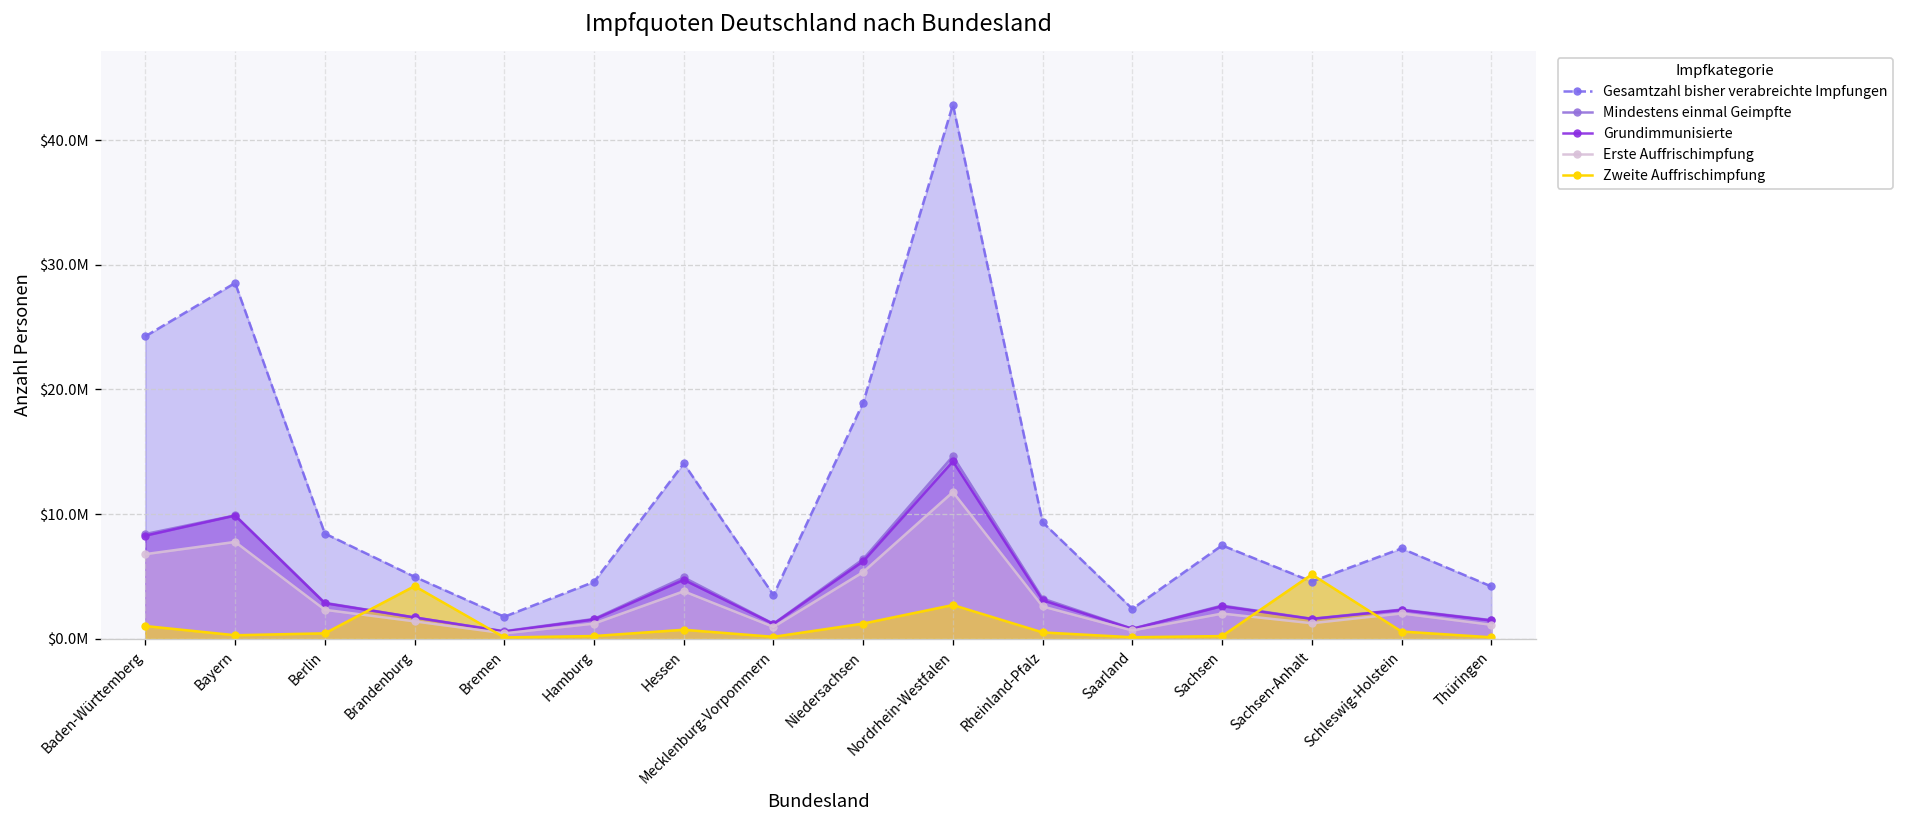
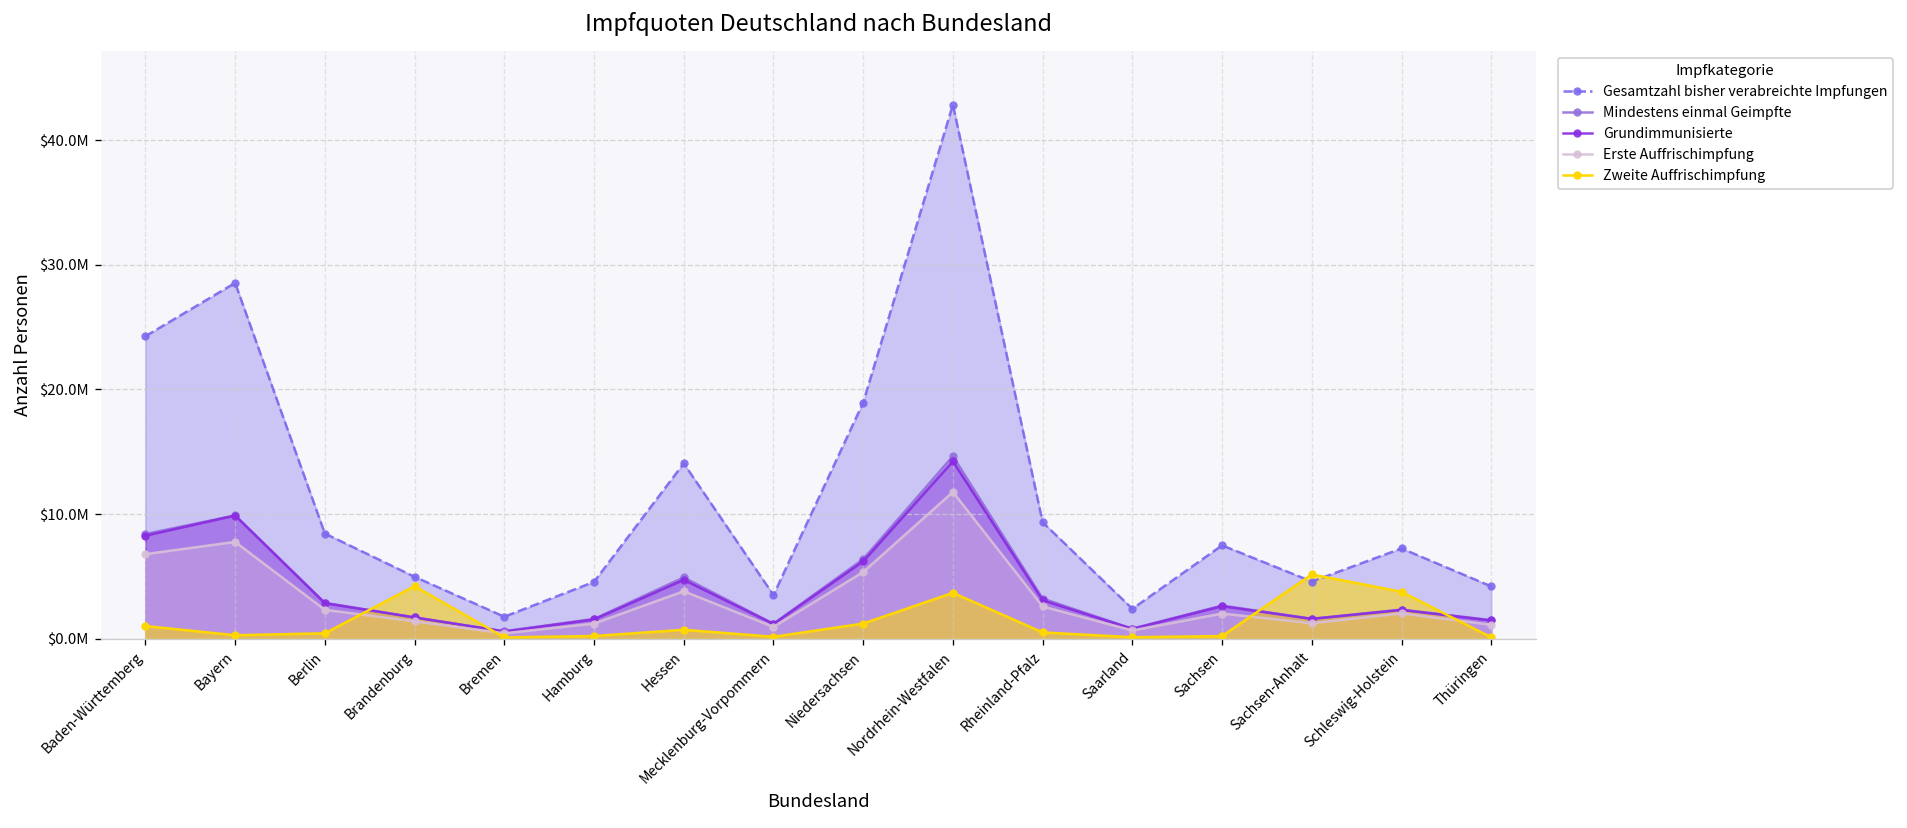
  {
    "Grundimmunisierte": {
      "Nordrhein-Westfalen": "$14200000"
    },
    "Erste Auffrischimpfung": {
      "Baden-Württemberg": "$6800000",
      "Bayern": "$7800000",
      "Berlin": "$2300000",
      "Brandenburg": "$1400000",
      "Hamburg": "$1200000",
      "Hessen": "$3800000",
      "Niedersachsen": "$5400000",
      "Nordrhein-Westfalen": "$11800000",
      "Rheinland-Pfalz": "$2600000",
      "Sachsen": "$2000000",
      "Sachsen-Anhalt": "$1300000",
      "Schleswig-Holstein": "$2000000",
      "Thüringen": "$1100000"
    },
    "Zweite Auffrischimpfung": {
      "Baden-Württemberg": "$1000000",
      "Bayern": "$300000",
      "Berlin": "$500000",
      "Brandenburg": "$4200000",
      "Bremen": "$100000",
      "Hamburg": "$200000",
      "Hessen": "$700000",
      "Mecklenburg-Vorpommern": "$200000",
      "Niedersachsen": "$1200000",
-     "Nordrhein-Westfalen": "$2700000",
+     "Nordrhein-Westfalen": "$3700000",
      "Rheinland-Pfalz": "$500000",
      "Saarland": "$100000",
      "Sachsen": "$200000",
      "Sachsen-Anhalt": "$5200000",
-     "Schleswig-Holstein": "$600000",
+     "Schleswig-Holstein": "$3800000",
      "Thüringen": "$100000"
    }
  }
